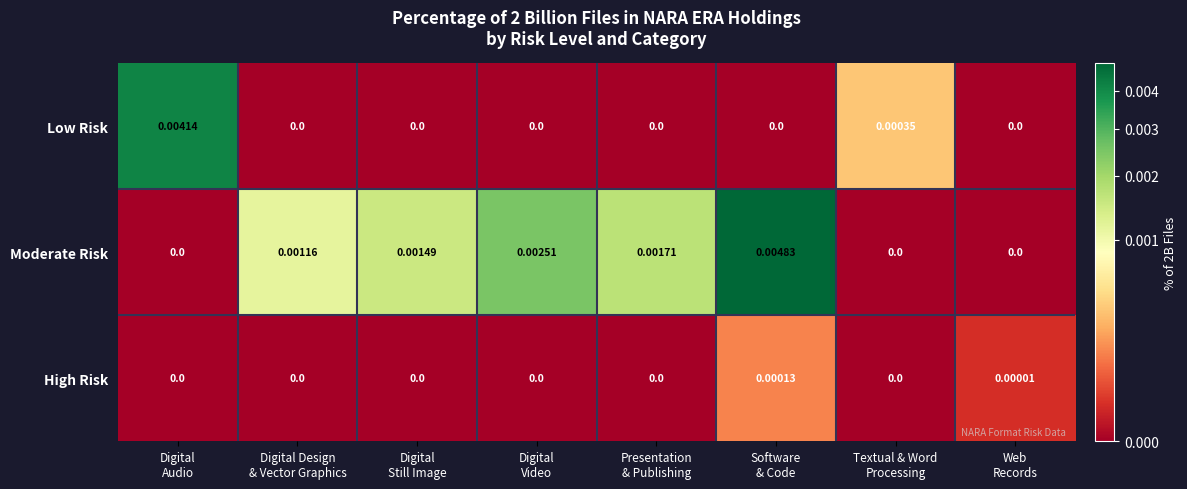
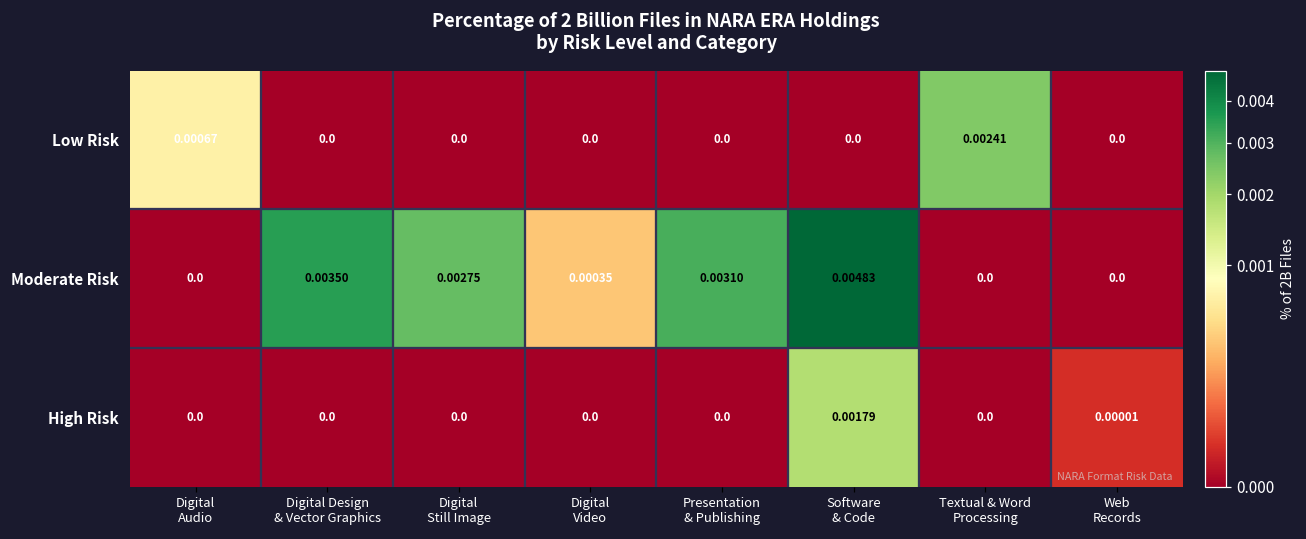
  {
    "Low Risk": {
-     "Digital Audio": 0.00414,
+     "Digital Audio": 0.00067,
      "Digital Design & Vector Graphics": 0.0,
      "Digital Still Image": 0.0,
      "Digital Video": 0.0,
      "Presentation & Publishing": 0.0,
      "Software & Code": 0.0,
-     "Textual & Word Processing": 0.00035,
+     "Textual & Word Processing": 0.00241,
      "Web Records": 0.0
    },
    "Moderate Risk": {
      "Digital Audio": 0.0,
-     "Digital Design & Vector Graphics": 0.00116,
-     "Digital Still Image": 0.00149,
-     "Digital Video": 0.00251,
-     "Presentation & Publishing": 0.00171,
+     "Digital Design & Vector Graphics": 0.00350,
+     "Digital Still Image": 0.00275,
+     "Digital Video": 0.00035,
+     "Presentation & Publishing": 0.00310,
      "Software & Code": 0.00483,
      "Textual & Word Processing": 0.0,
      "Web Records": 0.0
    },
    "High Risk": {
      "Digital Audio": 0.0,
      "Digital Design & Vector Graphics": 0.0,
      "Digital Still Image": 0.0,
      "Digital Video": 0.0,
      "Presentation & Publishing": 0.0,
-     "Software & Code": 0.00013,
+     "Software & Code": 0.00179,
      "Textual & Word Processing": 0.0
    }
  }
